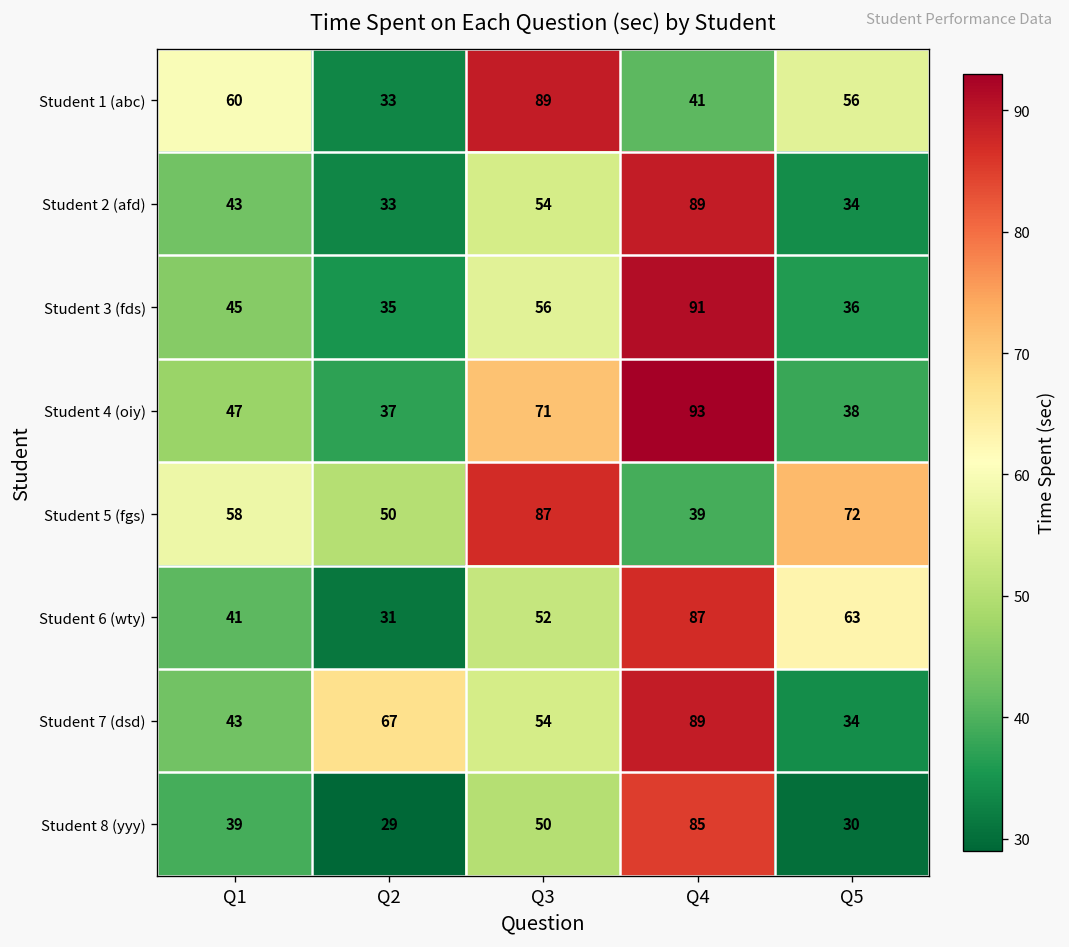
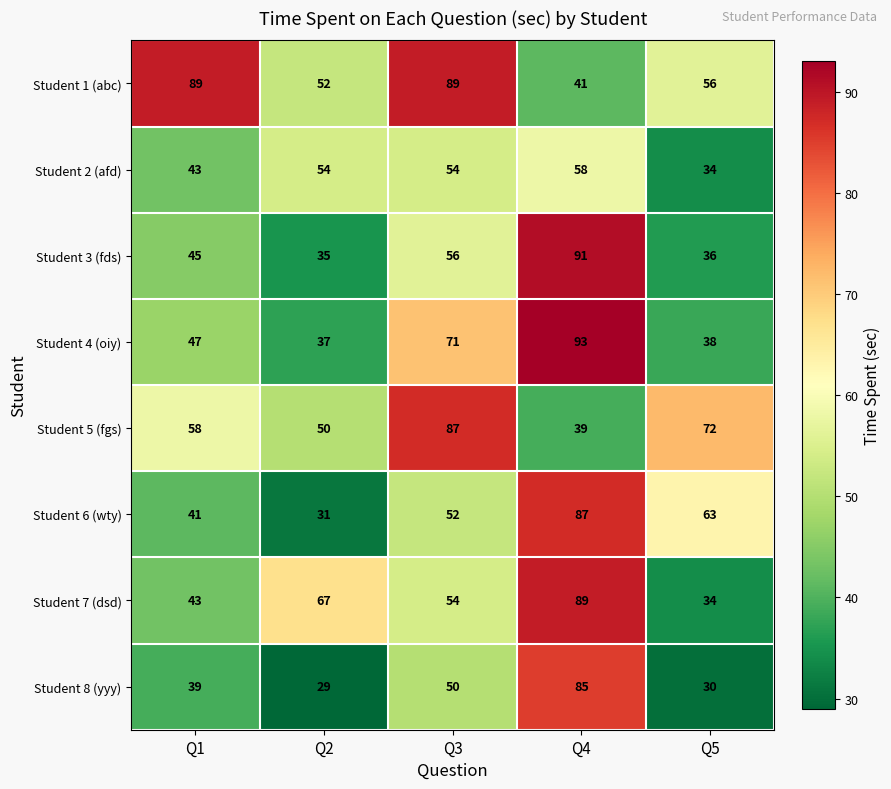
  {
    "Student 1 (abc)": {
-     "Q1": 60,
-     "Q2": 33,
+     "Q1": 89,
+     "Q2": 52,
      "Q3": 89,
      "Q4": 41,
      "Q5": 56
    },
    "Student 2 (afd)": {
      "Q1": 43,
-     "Q2": 33,
+     "Q2": 54,
      "Q3": 54,
-     "Q4": 89,
+     "Q4": 58,
      "Q5": 34
    },
    "Student 3 (fds)": {
      "Q1": 45,
      "Q2": 35,
      "Q3": 56,
      "Q4": 91,
      "Q5": 36
    },
    "Student 4 (oiy)": {
      "Q1": 47,
      "Q2": 37,
      "Q3": 71,
      "Q4": 93,
      "Q5": 38
    },
    "Student 5 (fgs)": {
      "Q1": 58,
      "Q2": 50,
      "Q3": 87,
      "Q4": 39,
      "Q5": 72
    },
    "Student 6 (wty)": {
      "Q1": 41,
      "Q2": 31,
      "Q3": 52,
      "Q4": 87,
      "Q5": 63
    },
    "Student 7 (dsd)": {
      "Q1": 43,
      "Q2": 67,
      "Q3": 54,
      "Q4": 89,
      "Q5": 34
    },
    "Student 8 (yyy)": {
      "Q1": 39,
      "Q2": 29,
      "Q3": 50,
      "Q4": 85,
      "Q5": 30
    }
  }
